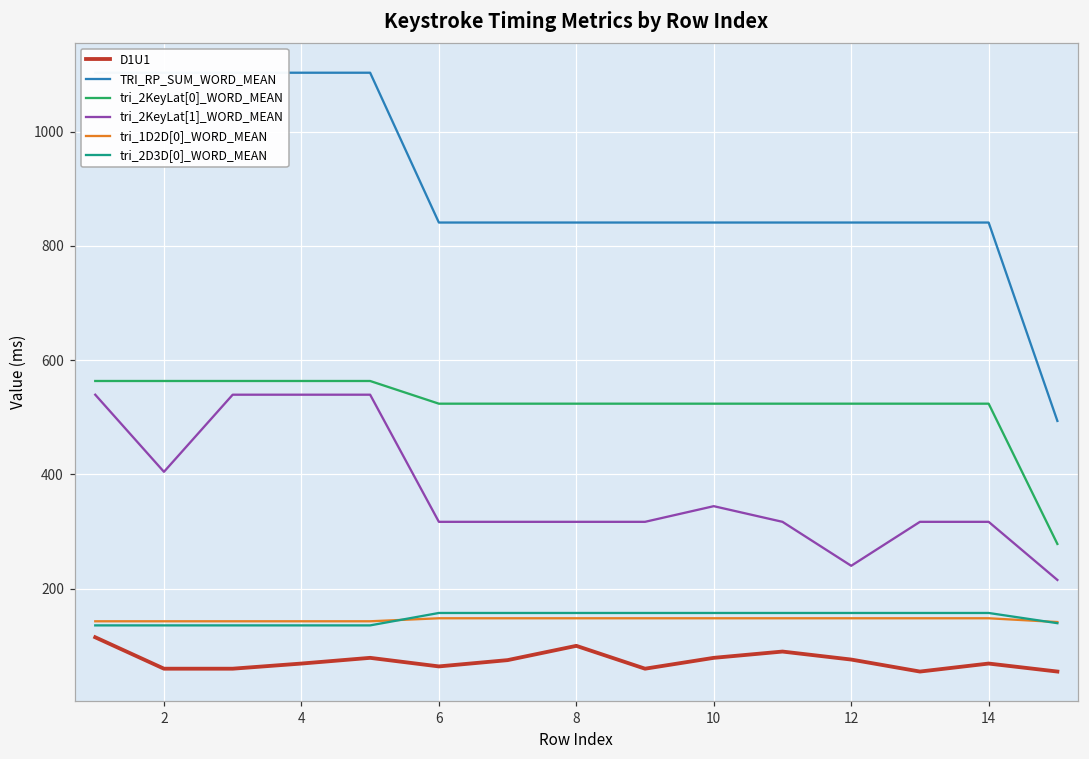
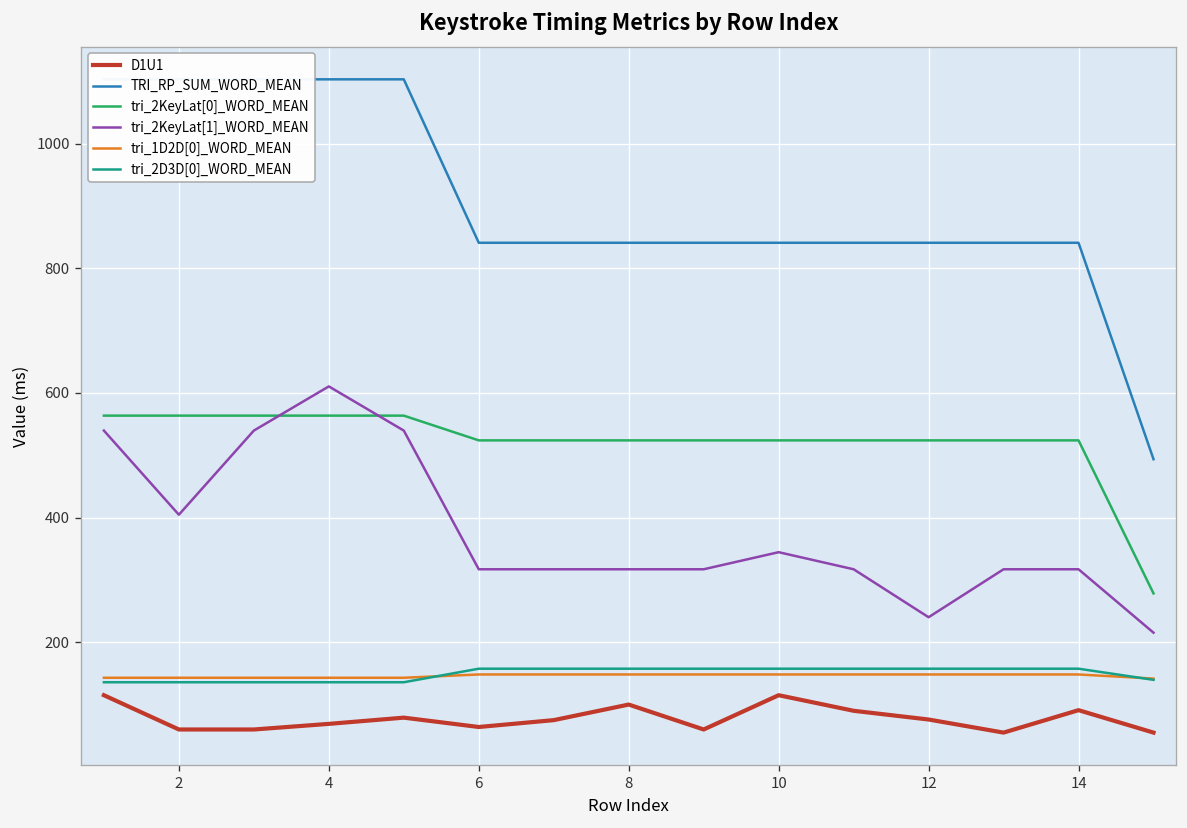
  {
    "D1U1": {
      "2": 60,
      "4": 70,
      "6": 60,
      "8": 100,
-     "10": 80,
+     "10": 120,
      "12": 80,
-     "14": 70
+     "14": 90
    },
    "TRI_RP_SUM_WORD_MEAN": {
      "4": 1100,
      "6": 840,
      "8": 840,
      "10": 840,
      "12": 840,
      "14": 840
    },
    "tri_2KeyLat[1]_WORD_MEAN": {
      "2": 400,
-     "4": 540,
+     "4": 610,
      "6": 320,
      "8": 320,
      "10": 340,
      "12": 240,
      "14": 320
    },
    "tri_1D2D[0]_WORD_MEAN": {
      "2": 140,
      "4": 140,
      "6": 150,
      "8": 150,
      "10": 150,
      "12": 150,
      "14": 150
    }
  }
